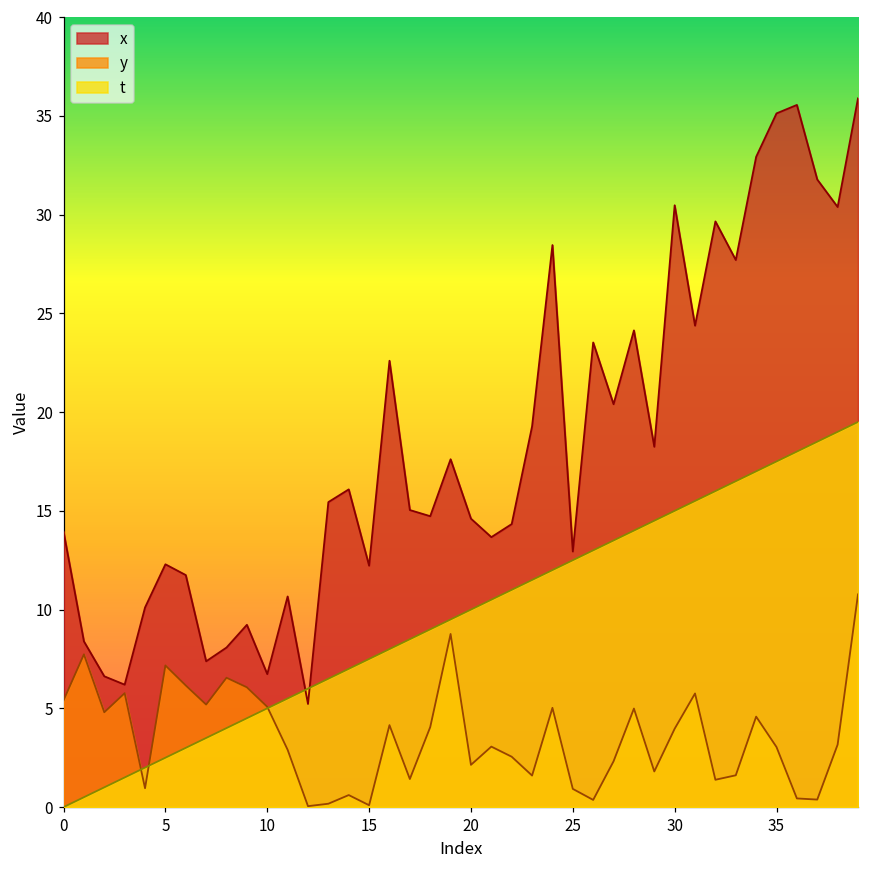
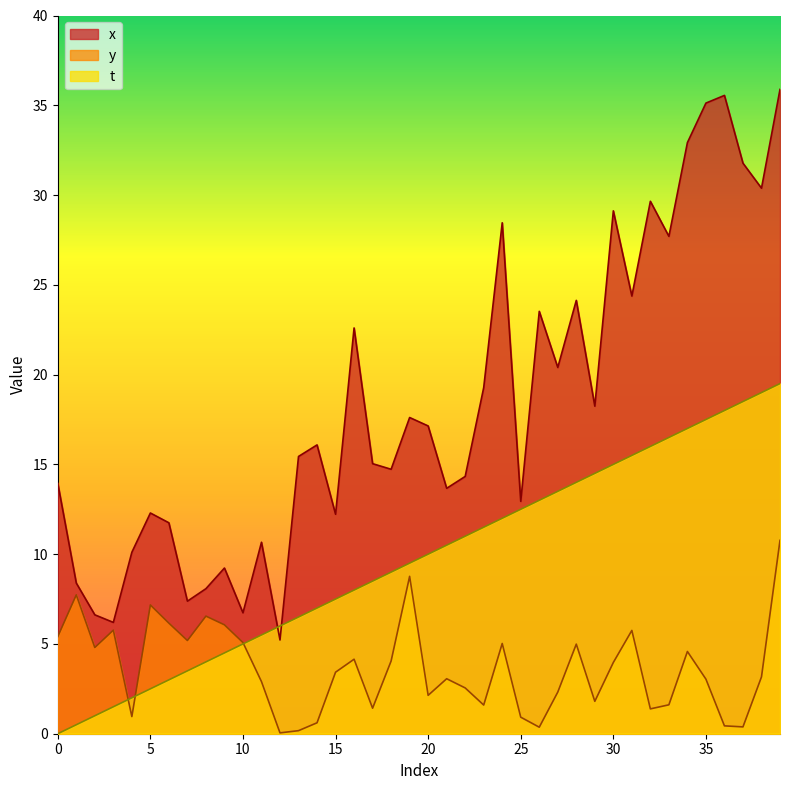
  {
    "x": {
      "0": 13.9,
      "5": 12.3,
      "10": 6.7,
      "15": 12.2,
-     "20": 14.6,
+     "20": 17.1,
      "25": 12.9,
-     "30": 30.5,
+     "30": 29.1,
      "35": 35.1
    },
    "y": {
      "0": 5.4,
      "5": 7.2,
-     "15": 0.1,
+     "15": 3.4,
      "20": 2.1,
      "25": 0.9,
      "30": 4.0,
      "35": 3.0
    },
    "t": {
      "0": 0.0,
      "5": 2.5,
      "15": 7.5,
      "20": 10.0,
      "25": 12.5,
      "30": 15.0,
      "35": 17.5
    }
  }
